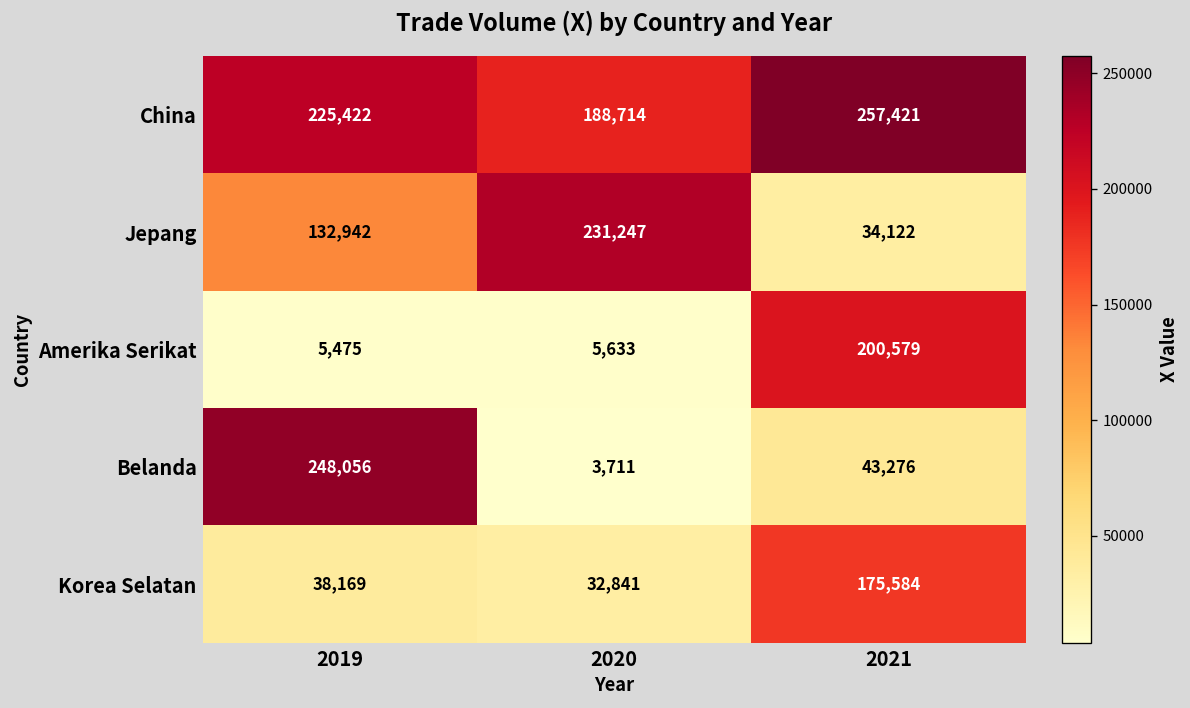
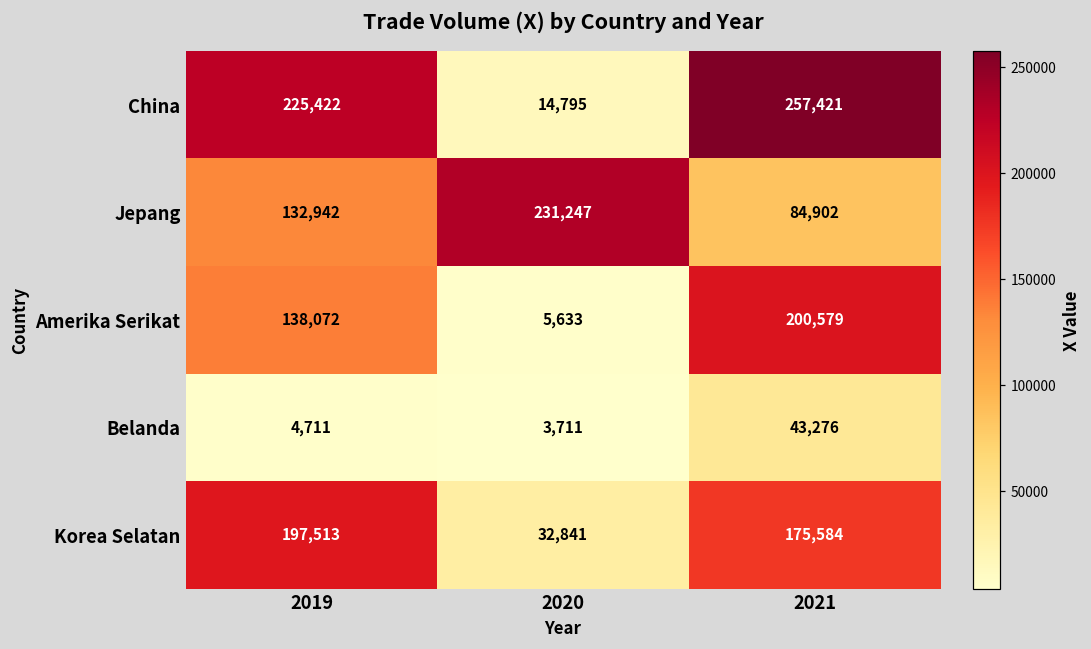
  {
    "China": {
      "2019": "225,422",
-     "2020": "188,714",
+     "2020": "14,795",
      "2021": "257,421"
    },
    "Jepang": {
      "2019": "132,942",
      "2020": "231,247",
-     "2021": "34,122"
+     "2021": "84,902"
    },
    "Amerika Serikat": {
-     "2019": "5,475",
+     "2019": "138,072",
      "2020": "5,633",
      "2021": "200,579"
    },
    "Belanda": {
-     "2019": "248,056",
+     "2019": "4,711",
      "2020": "3,711",
      "2021": "43,276"
    },
    "Korea Selatan": {
-     "2019": "38,169",
+     "2019": "197,513",
      "2020": "32,841",
      "2021": "175,584"
    }
  }
